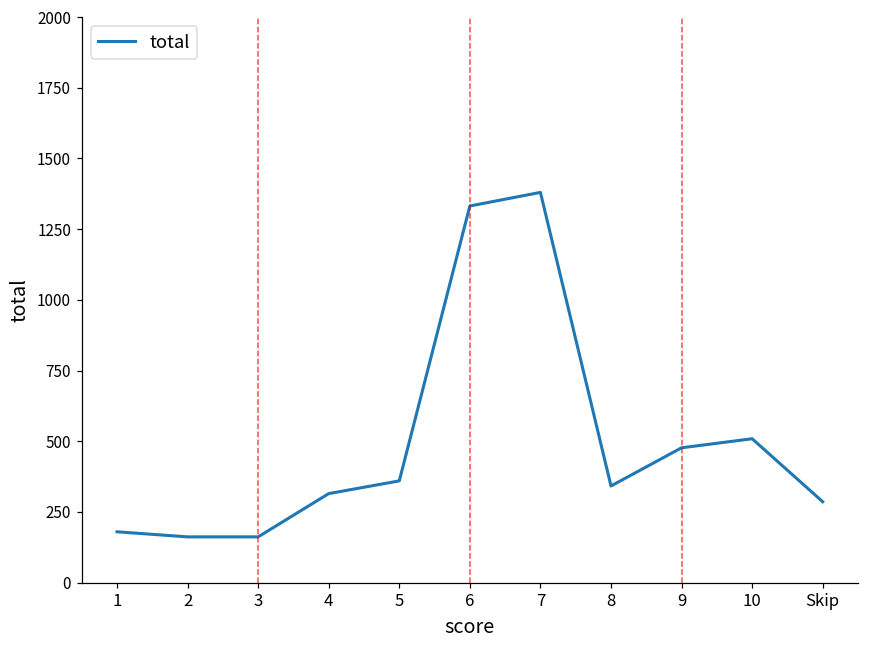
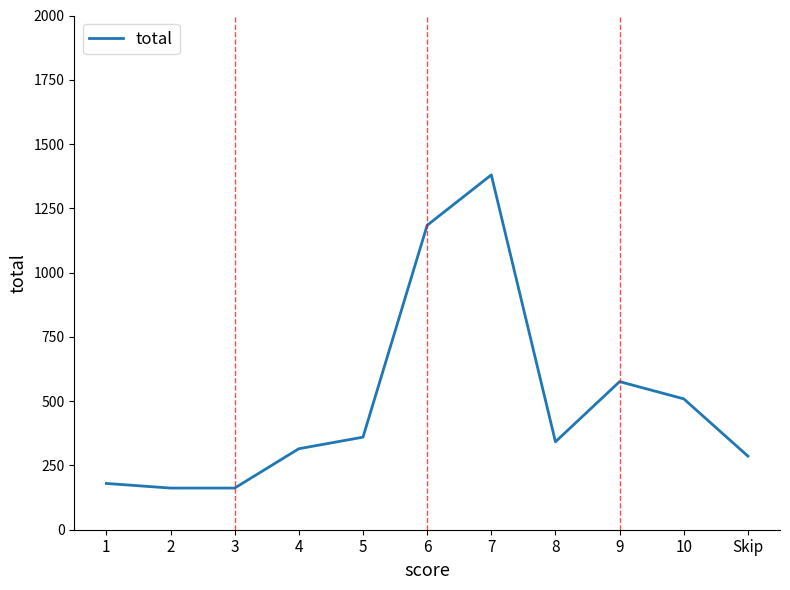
  {
    "1": 180,
    "2": 160,
    "3": 160,
    "4": 320,
    "5": 360,
-   "6": 1330,
+   "6": 1180,
    "7": 1380,
    "8": 340,
-   "9": 480,
+   "9": 580,
    "10": 510,
    "Skip": 290
  }
